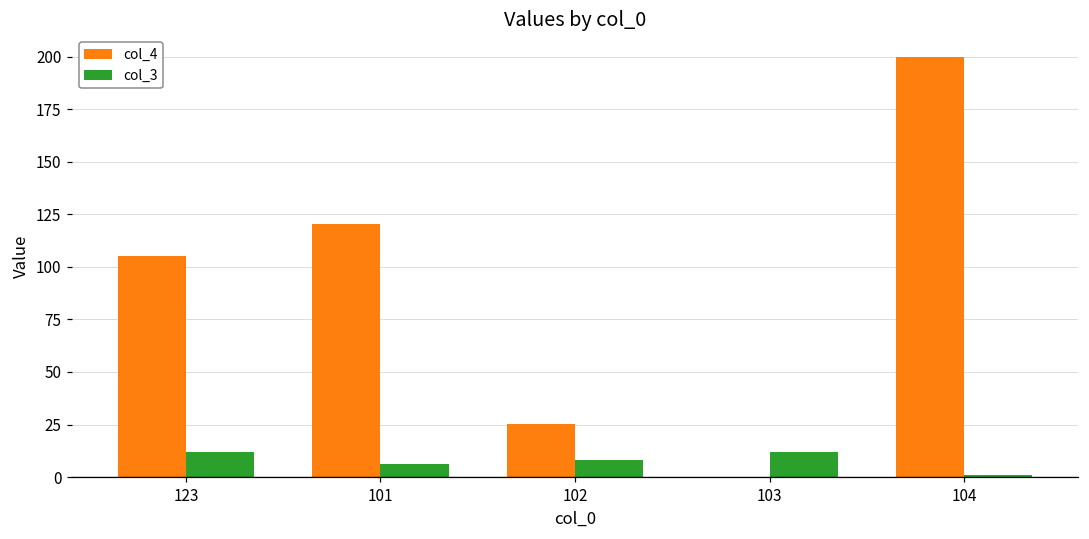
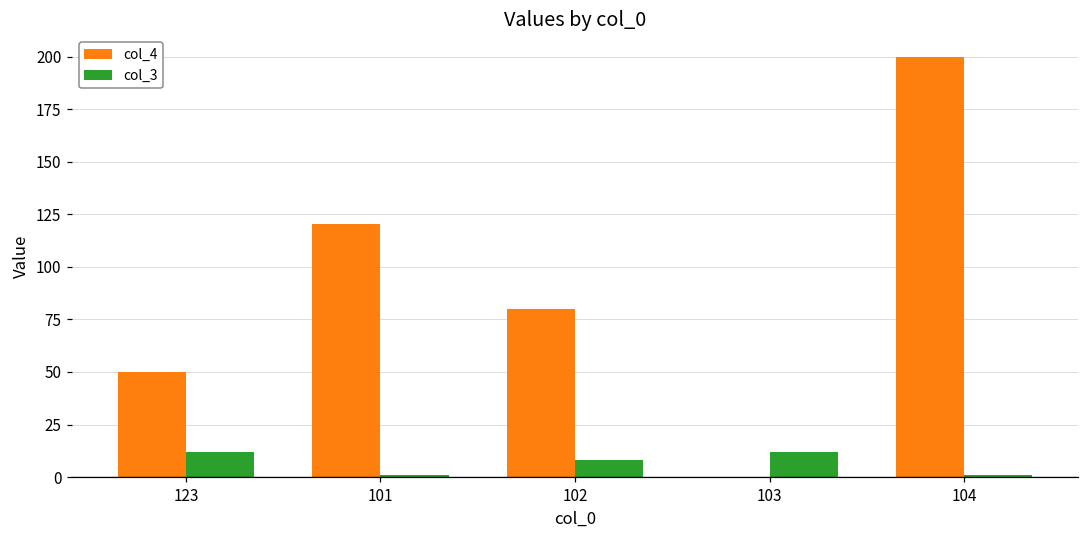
  {
    "col_4": {
-     "123": 105,
+     "123": 50,
      "101": 121,
-     "102": 25,
+     "102": 80,
      "103": 0,
      "104": 200
    },
    "col_3": {
      "123": 12,
-     "101": 6,
+     "101": 1,
      "102": 8,
      "103": 12
    }
  }
